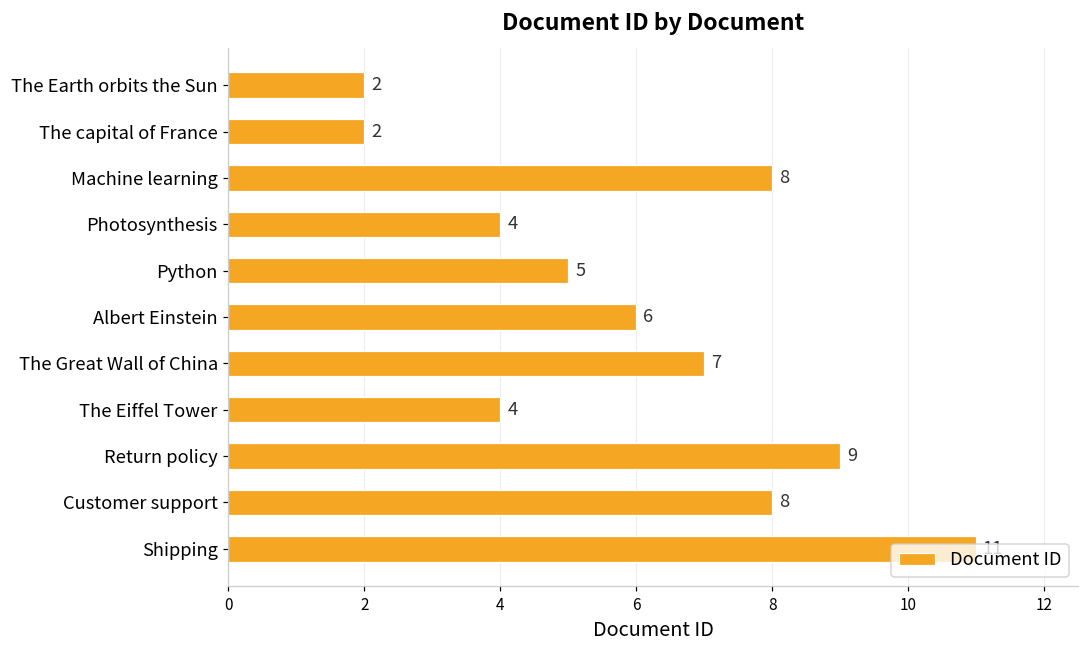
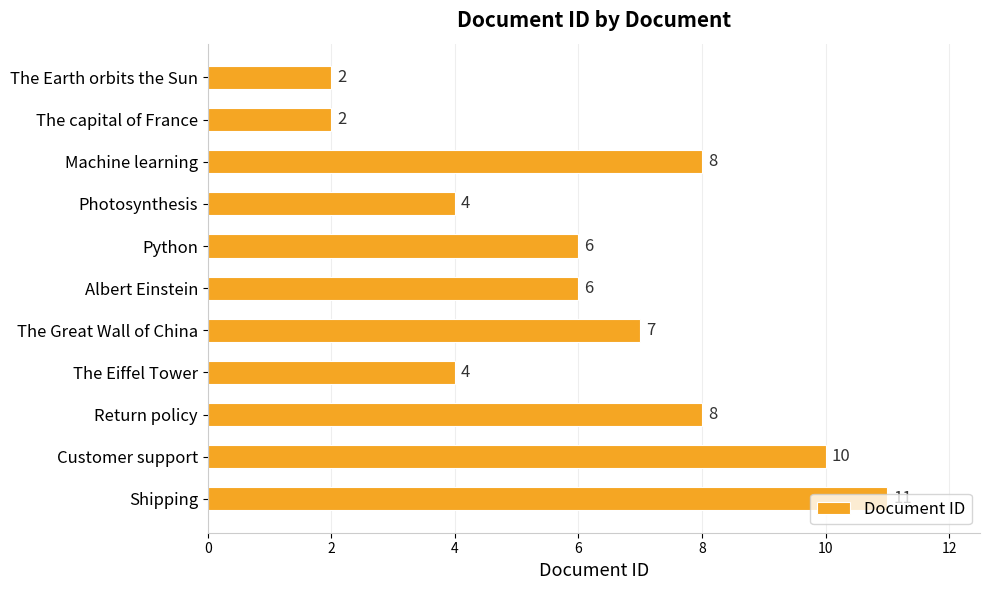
  {
    "The Earth orbits the Sun": 2,
    "The capital of France": 2,
    "Machine learning": 8,
    "Photosynthesis": 4,
-   "Python": 5,
+   "Python": 6,
    "Albert Einstein": 6,
    "The Great Wall of China": 7,
    "The Eiffel Tower": 4,
-   "Return policy": 9,
-   "Customer support": 8
+   "Return policy": 8,
+   "Customer support": 10
  }
